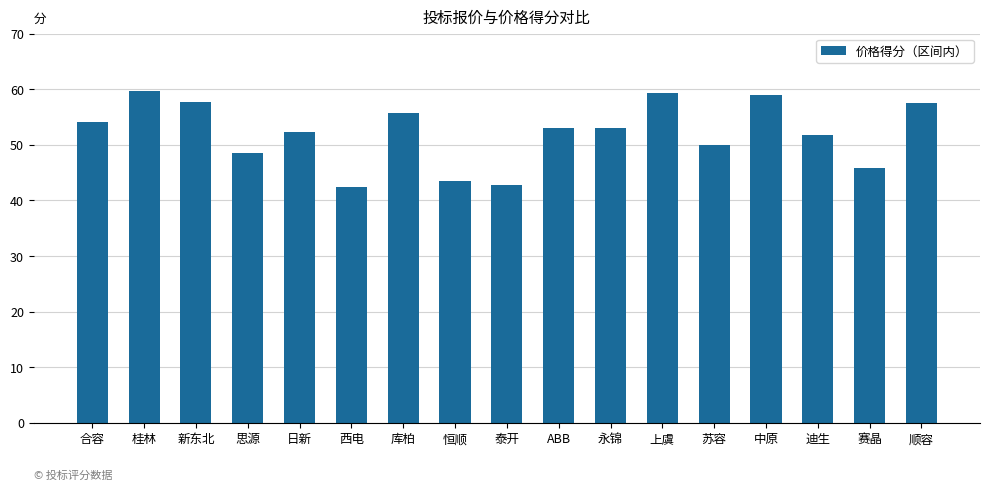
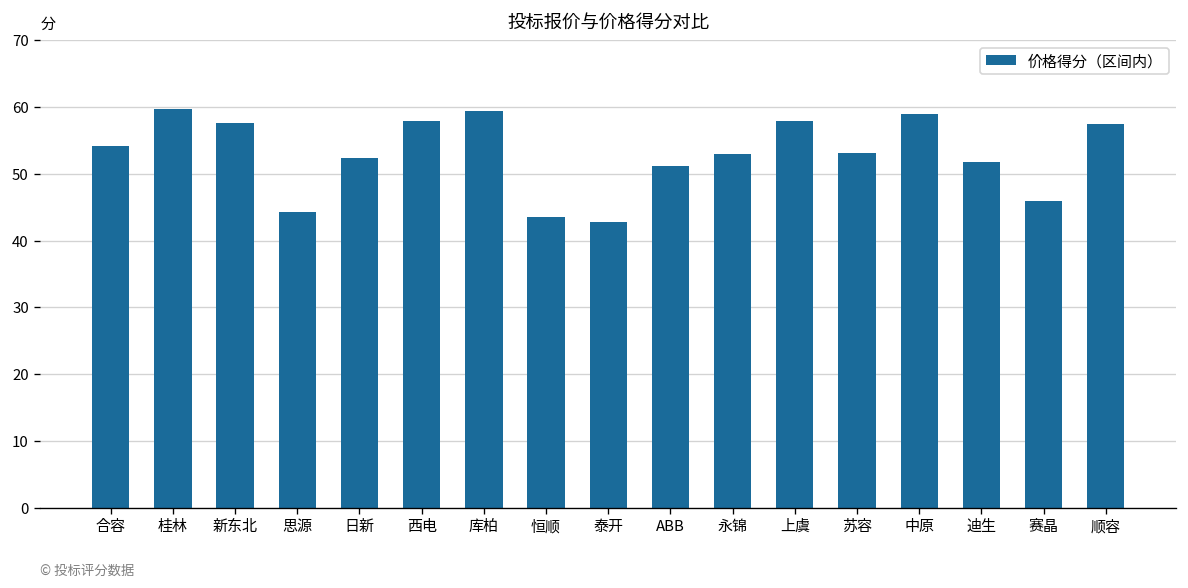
  {
    "合容": 54,
    "桂林": 60,
    "新东北": 58,
-   "思源": 49,
+   "思源": 44,
    "日新": 52,
-   "西电": 42,
-   "库柏": 56,
+   "西电": 58,
+   "库柏": 59,
    "恒顺": 44,
    "泰开": 43,
-   "ABB": 53,
+   "ABB": 51,
    "永锦": 53,
-   "上虞": 59,
-   "苏容": 50,
+   "上虞": 58,
+   "苏容": 53,
    "中原": 59,
    "迪生": 52,
    "赛晶": 46,
    "顺容": 57
  }
